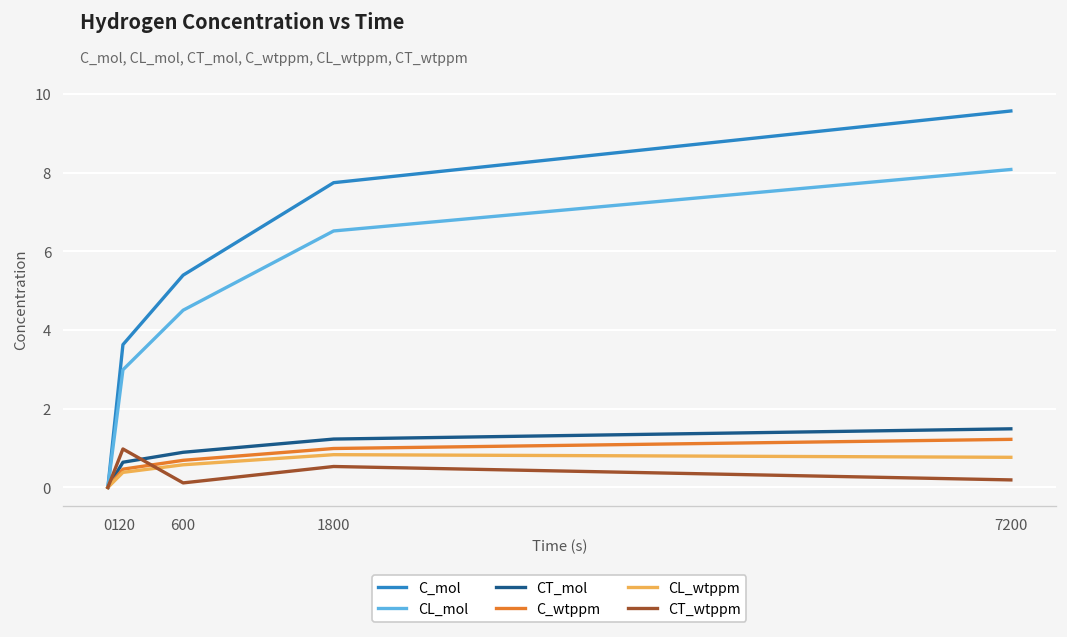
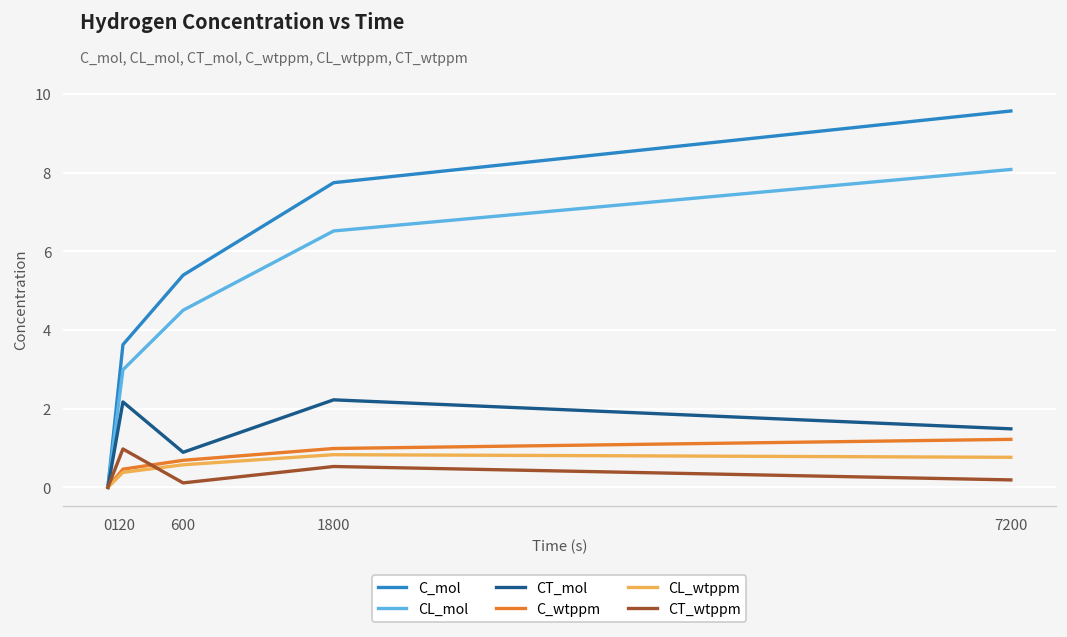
  {
    "C_mol": {
      "120": 3.6,
      "600": 5.4,
      "1800": 7.7,
      "7200": 9.6
    },
    "CL_mol": {
      "120": 3.0,
      "600": 4.5,
      "1800": 6.5,
      "7200": 8.1
    },
    "CT_mol": {
-     "120": 0.6,
+     "120": 2.2,
      "600": 0.9,
-     "1800": 1.2,
+     "1800": 2.2,
      "7200": 1.5
    },
    "C_wtppm": {
      "120": 0.5,
      "600": 0.7,
      "1800": 1.0,
      "7200": 1.2
    },
    "CL_wtppm": {
      "120": 0.4,
      "600": 0.6,
      "1800": 0.8,
      "7200": 0.8
    },
    "CT_wtppm": {
      "120": 1.0,
      "600": 0.1,
      "1800": 0.5,
      "7200": 0.2
    }
  }
